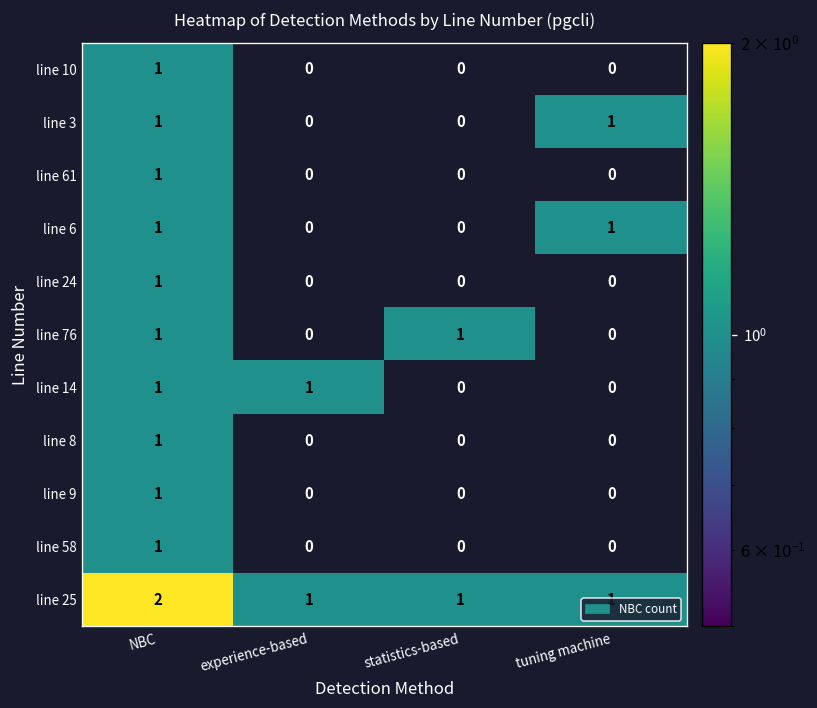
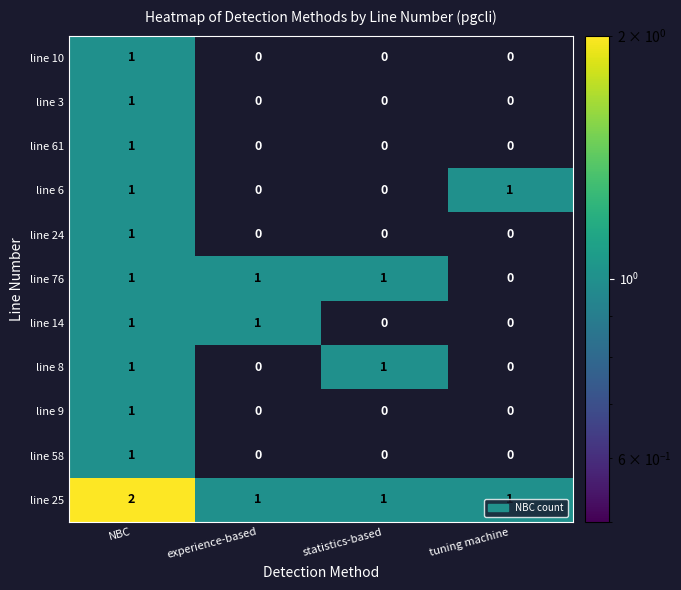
  {
    "line 10": {
      "NBC": 1,
      "experience-based": 0,
      "statistics-based": 0,
      "tuning machine": 0
    },
    "line 3": {
      "NBC": 1,
      "experience-based": 0,
      "statistics-based": 0,
-     "tuning machine": 1
+     "tuning machine": 0
    },
    "line 61": {
      "NBC": 1,
      "experience-based": 0,
      "statistics-based": 0,
      "tuning machine": 0
    },
    "line 6": {
      "NBC": 1,
      "experience-based": 0,
      "statistics-based": 0,
      "tuning machine": 1
    },
    "line 24": {
      "NBC": 1,
      "experience-based": 0,
      "statistics-based": 0,
      "tuning machine": 0
    },
    "line 76": {
      "NBC": 1,
-     "experience-based": 0,
+     "experience-based": 1,
      "statistics-based": 1,
      "tuning machine": 0
    },
    "line 14": {
      "NBC": 1,
      "experience-based": 1,
      "statistics-based": 0,
      "tuning machine": 0
    },
    "line 8": {
      "NBC": 1,
      "experience-based": 0,
-     "statistics-based": 0,
+     "statistics-based": 1,
      "tuning machine": 0
    },
    "line 9": {
      "NBC": 1,
      "experience-based": 0,
      "statistics-based": 0,
      "tuning machine": 0
    },
    "line 58": {
      "NBC": 1,
      "experience-based": 0,
      "statistics-based": 0,
      "tuning machine": 0
    },
    "line 25": {
      "NBC": 2,
      "experience-based": 1,
      "statistics-based": 1
    }
  }
